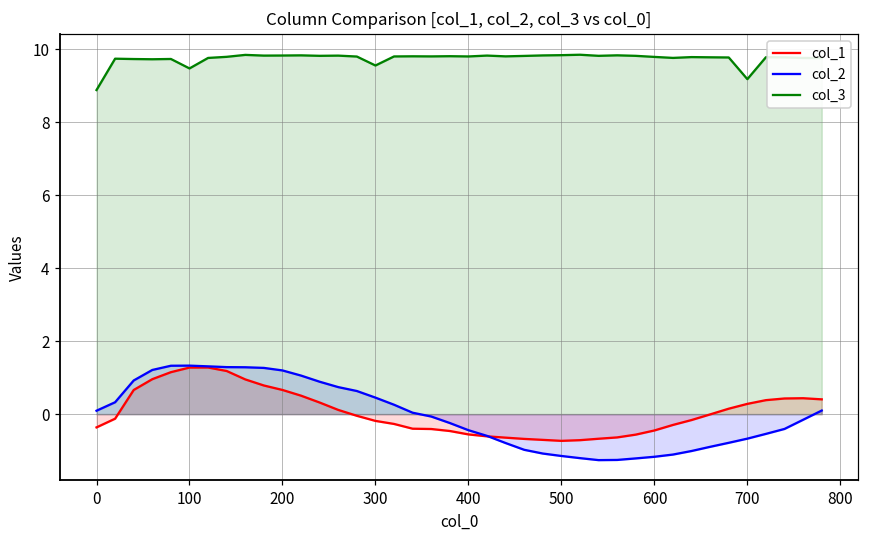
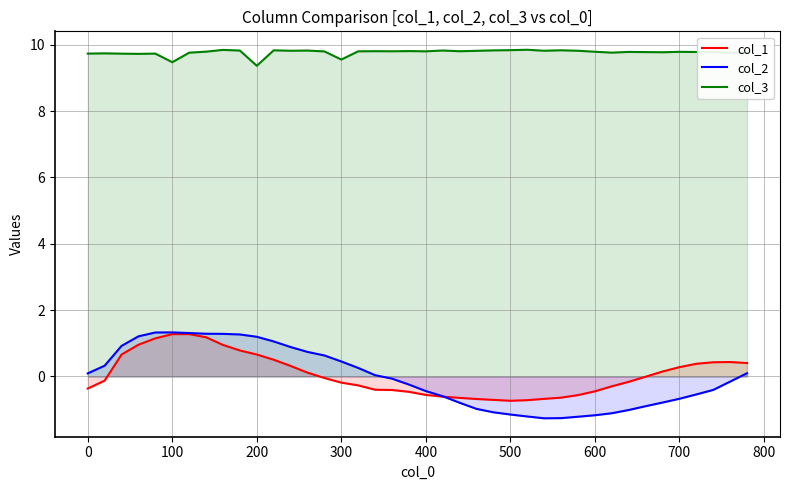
  {
    "col_3": {
-     "0": 8.9,
+     "0": 9.7,
      "100": 9.5,
-     "200": 9.8,
+     "200": 9.4,
      "300": 9.6,
      "400": 9.8,
      "500": 9.8,
      "600": 9.8,
-     "700": 9.2
+     "700": 9.8
    }
  }
